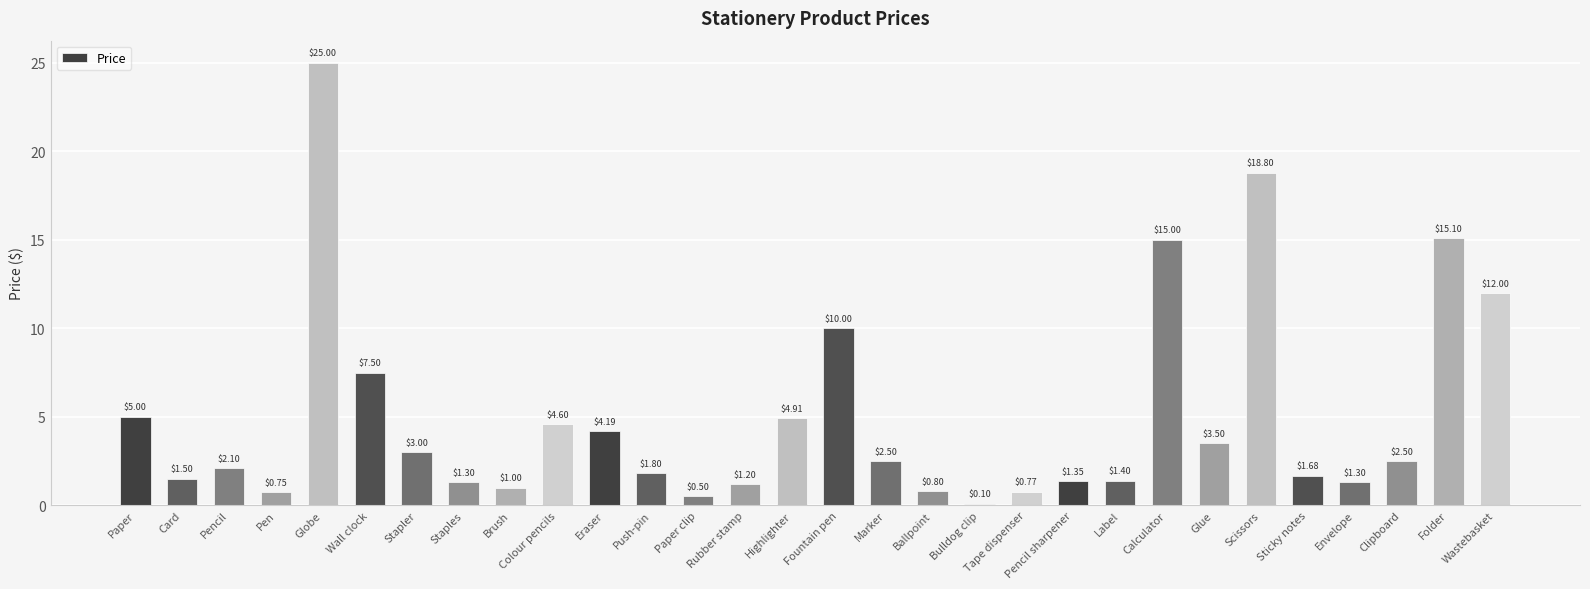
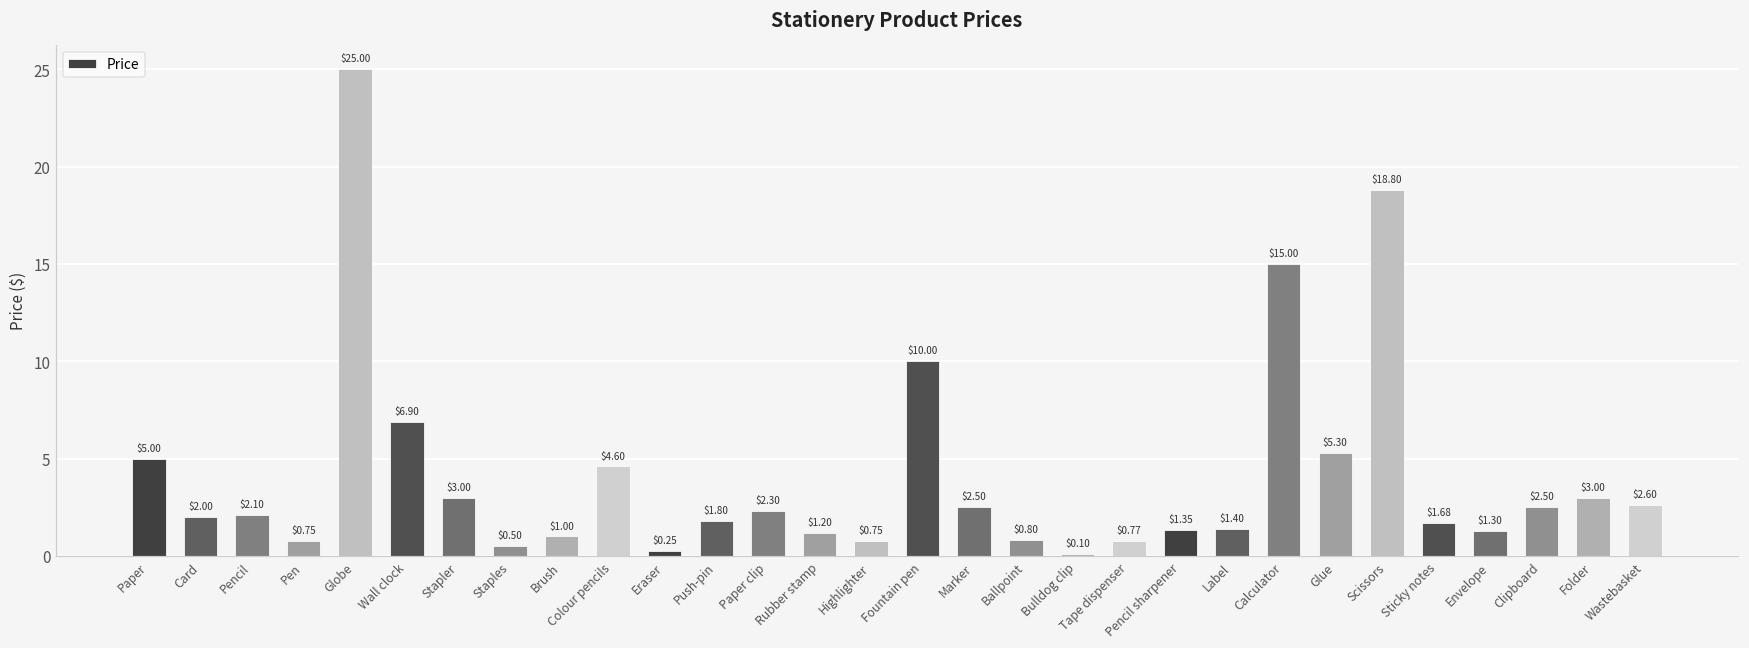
  {
    "Paper": "$5.00",
-   "Card": "$1.50",
+   "Card": "$2.00",
    "Pencil": "$2.10",
    "Pen": "$0.75",
    "Globe": "$25.00",
-   "Wall clock": "$7.50",
+   "Wall clock": "$6.90",
    "Stapler": "$3.00",
-   "Staples": "$1.30",
+   "Staples": "$0.50",
    "Brush": "$1.00",
    "Colour pencils": "$4.60",
-   "Eraser": "$4.19",
+   "Eraser": "$0.25",
    "Push-pin": "$1.80",
-   "Paper clip": "$0.50",
+   "Paper clip": "$2.30",
    "Rubber stamp": "$1.20",
-   "Highlighter": "$4.91",
+   "Highlighter": "$0.75",
    "Fountain pen": "$10.00",
    "Marker": "$2.50",
    "Ballpoint": "$0.80",
    "Bulldog clip": "$0.10",
    "Tape dispenser": "$0.77",
    "Pencil sharpener": "$1.35",
    "Label": "$1.40",
    "Calculator": "$15.00",
-   "Glue": "$3.50",
+   "Glue": "$5.30",
    "Scissors": "$18.80",
    "Sticky notes": "$1.68",
    "Envelope": "$1.30",
    "Clipboard": "$2.50",
-   "Folder": "$15.10",
-   "Wastebasket": "$12.00"
+   "Folder": "$3.00",
+   "Wastebasket": "$2.60"
  }
